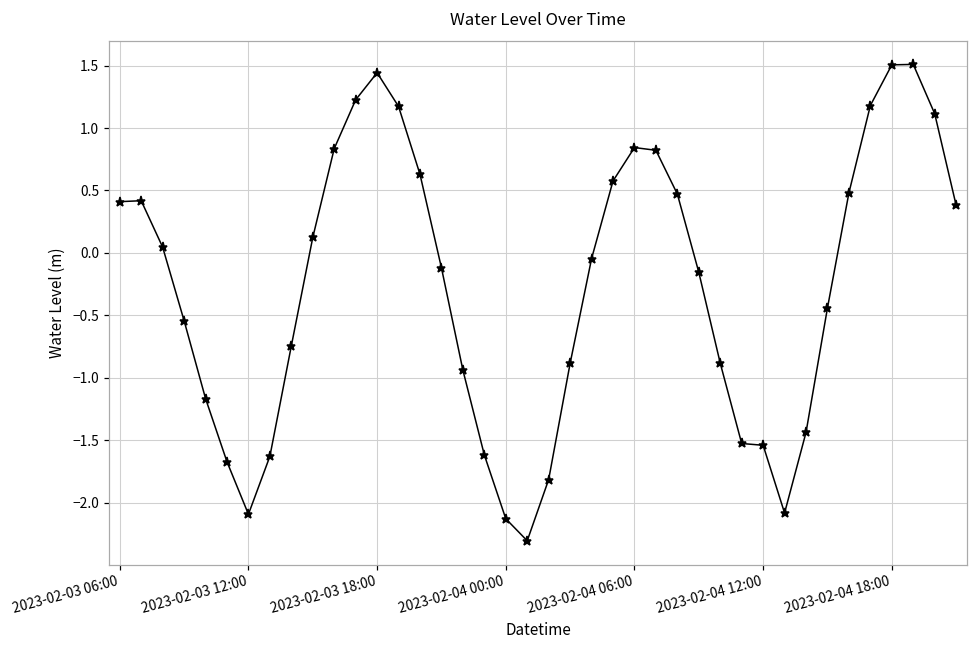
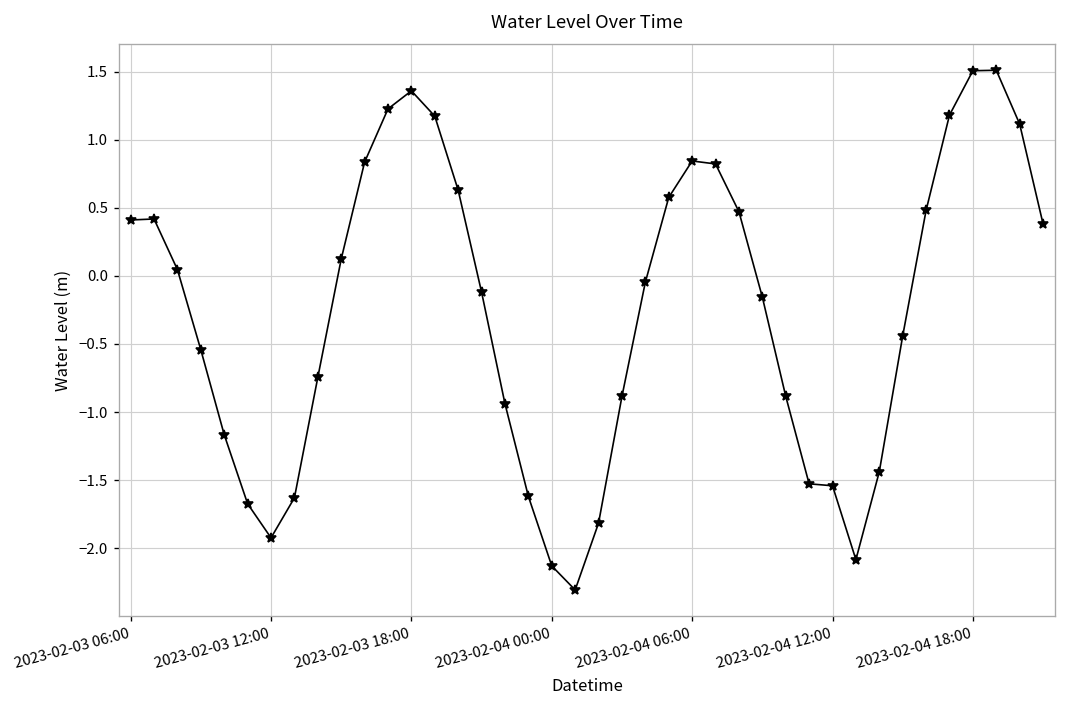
  {
    "2023-02-03 06:00": 0.41,
-   "2023-02-03 12:00": -2.09,
-   "2023-02-03 18:00": 1.44,
+   "2023-02-03 12:00": -1.92,
+   "2023-02-03 18:00": 1.36,
    "2023-02-04 00:00": -2.13,
    "2023-02-04 06:00": 0.84,
    "2023-02-04 12:00": -1.54,
    "2023-02-04 18:00": 1.51
  }
